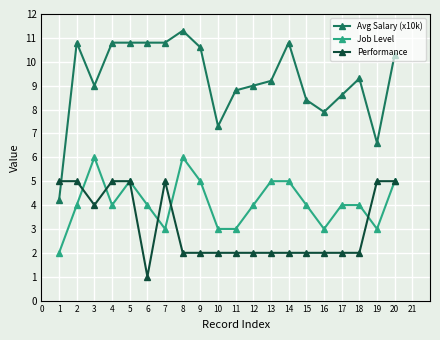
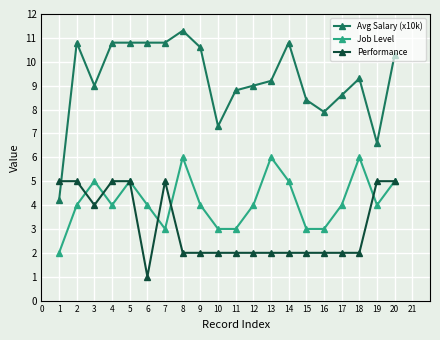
  {
    "Job Level": {
      "1": 2,
      "2": 4,
-     "3": 6,
+     "3": 5,
      "4": 4,
      "6": 4,
      "7": 3,
      "8": 6,
-     "9": 5,
+     "9": 4,
      "10": 3,
      "11": 3,
      "12": 4,
-     "13": 5,
+     "13": 6,
      "14": 5,
-     "15": 4,
+     "15": 3,
      "16": 3,
      "17": 4,
-     "18": 4,
-     "19": 3
+     "18": 6,
+     "19": 4
    }
  }
